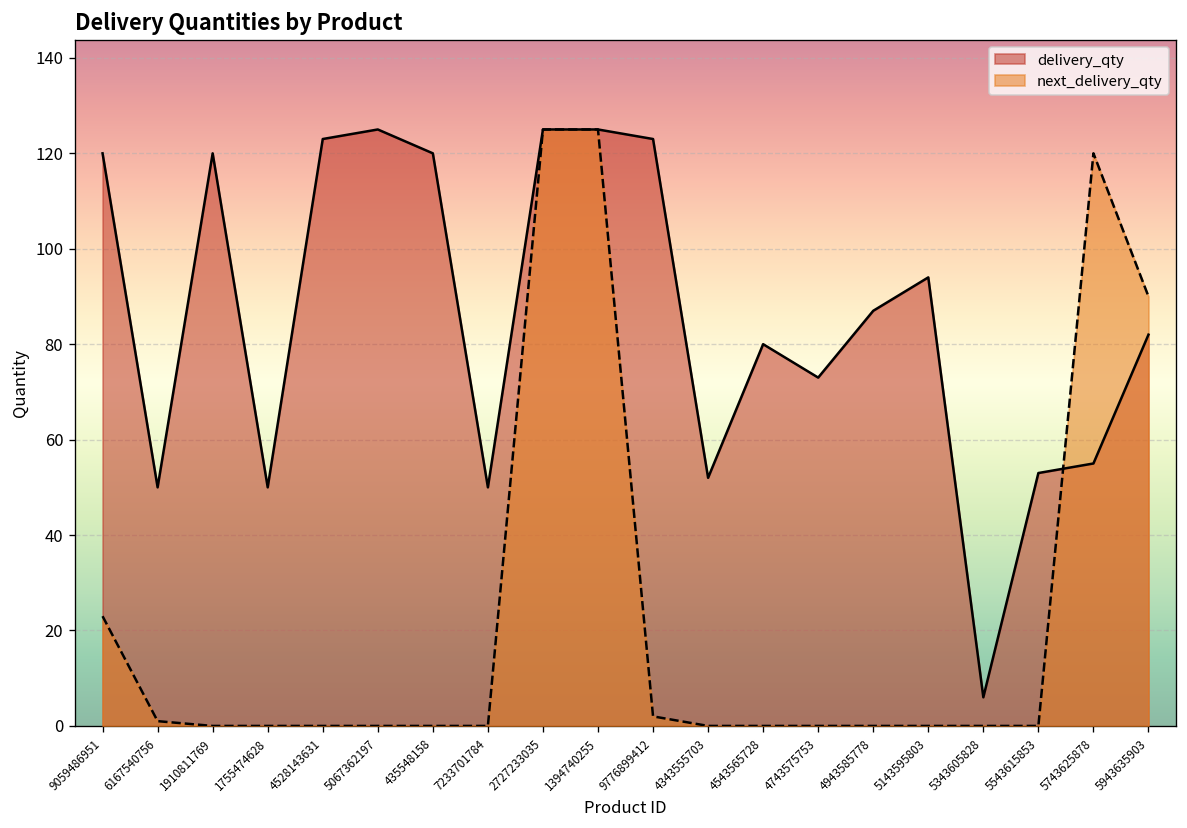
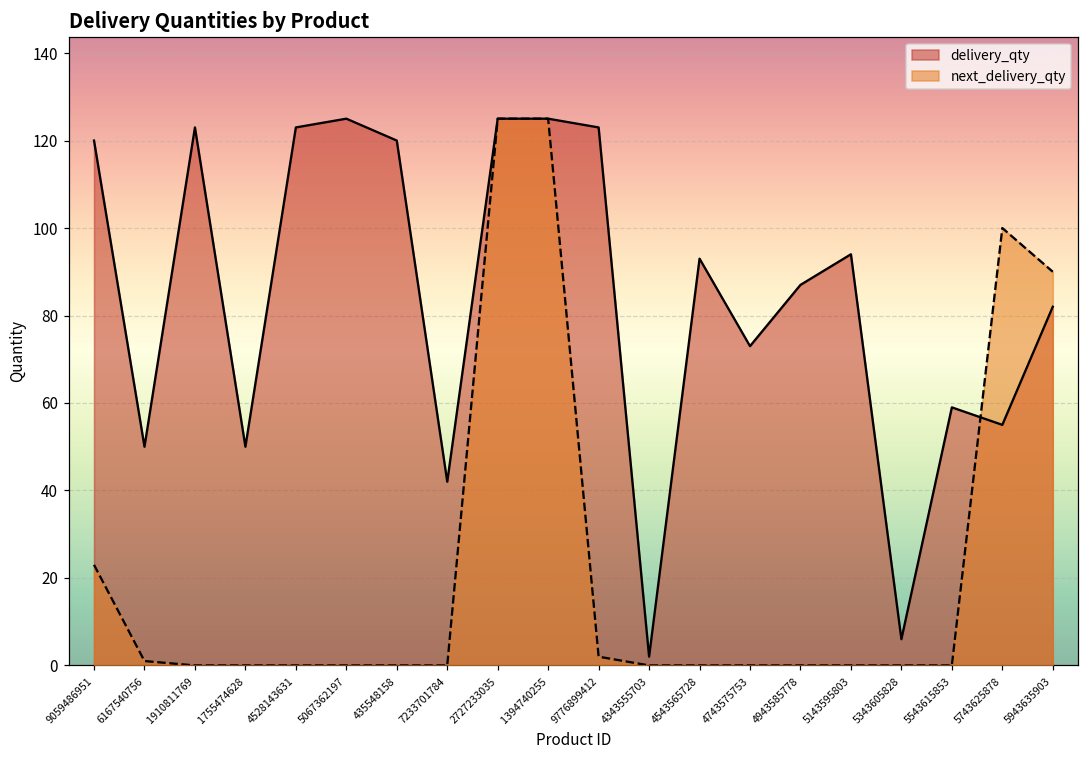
  {
    "delivery_qty": {
      "9059486951": 120,
      "6167540756": 50,
-     "1910811769": 120,
+     "1910811769": 123,
      "1755474628": 50,
      "4528143631": 123,
      "5067362197": 125,
      "435548158": 120,
-     "7233701784": 50,
+     "7233701784": 42,
      "9776899412": 123,
-     "4343555703": 52,
-     "4543565728": 80,
+     "4343555703": 2,
+     "4543565728": 93,
      "4743575753": 73,
      "4943585778": 87,
      "5143595803": 94,
      "5343605828": 6,
-     "5543615853": 53,
+     "5543615853": 59,
      "5743625878": 55,
      "5943635903": 82
    },
    "next_delivery_qty": {
      "9059486951": 23,
      "6167540756": 1,
      "1910811769": 0,
      "1755474628": 0,
      "4528143631": 0,
      "5067362197": 0,
      "435548158": 0,
      "7233701784": 0,
      "9776899412": 2,
      "4343555703": 0,
      "4543565728": 0,
      "4743575753": 0,
      "4943585778": 0,
      "5143595803": 0,
      "5343605828": 0,
      "5543615853": 0,
-     "5743625878": 120,
+     "5743625878": 100,
      "5943635903": 90
    }
  }
